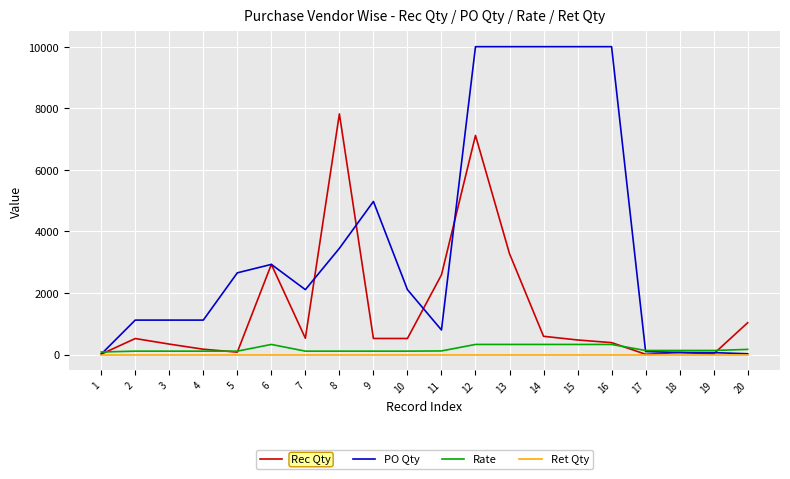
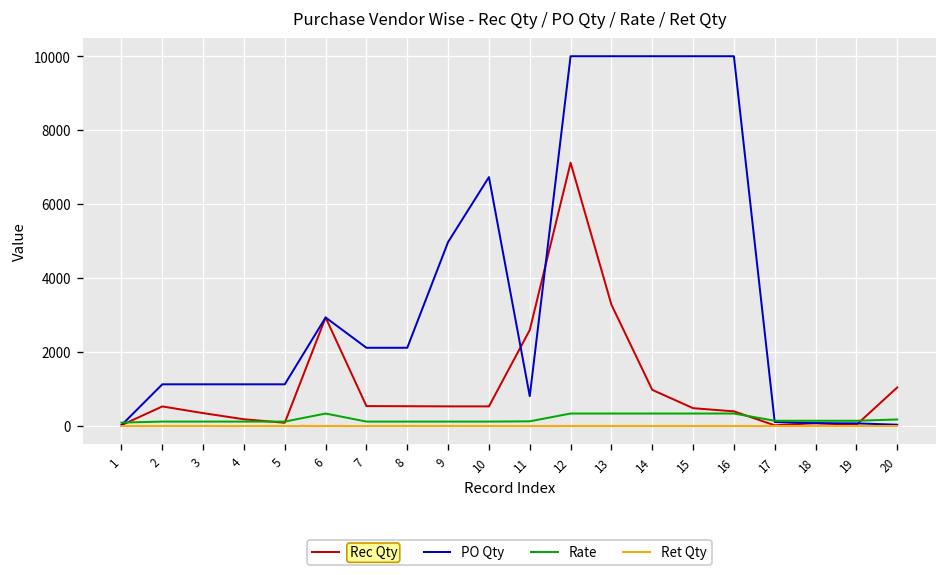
  {
    "Rec Qty": {
      "2": 500,
      "3": 300,
      "7": 500,
-     "8": 7800,
+     "8": 500,
      "9": 500,
      "10": 500,
      "11": 2600,
      "12": 7100,
      "13": 3300,
-     "14": 600,
+     "14": 1000,
      "15": 500,
      "20": 1000
    },
    "PO Qty": {
      "2": 1100,
      "3": 1100,
      "4": 1100,
-     "5": 2700,
+     "5": 1100,
      "7": 2100,
-     "8": 3500,
+     "8": 2100,
      "9": 5000,
-     "10": 2100,
+     "10": 6700,
      "11": 800,
      "12": 10000,
      "13": 10000,
      "14": 10000,
      "15": 10000,
      "16": 10000
    },
    "Rate": {
      "2": 100,
      "3": 100,
      "6": 300,
      "7": 100,
      "8": 100,
      "9": 100,
      "10": 100,
      "11": 100,
      "12": 300,
      "13": 300,
      "14": 300,
      "15": 300,
      "20": 200
    },
    "Ret Qty": {
      "2": 0,
      "3": 0,
      "4": 0,
      "6": 0,
      "7": 0,
      "8": 0,
      "9": 0,
      "10": 0,
      "11": 0,
      "12": 0,
      "13": 0,
      "14": 0,
      "15": 0,
      "16": 0
    }
  }
